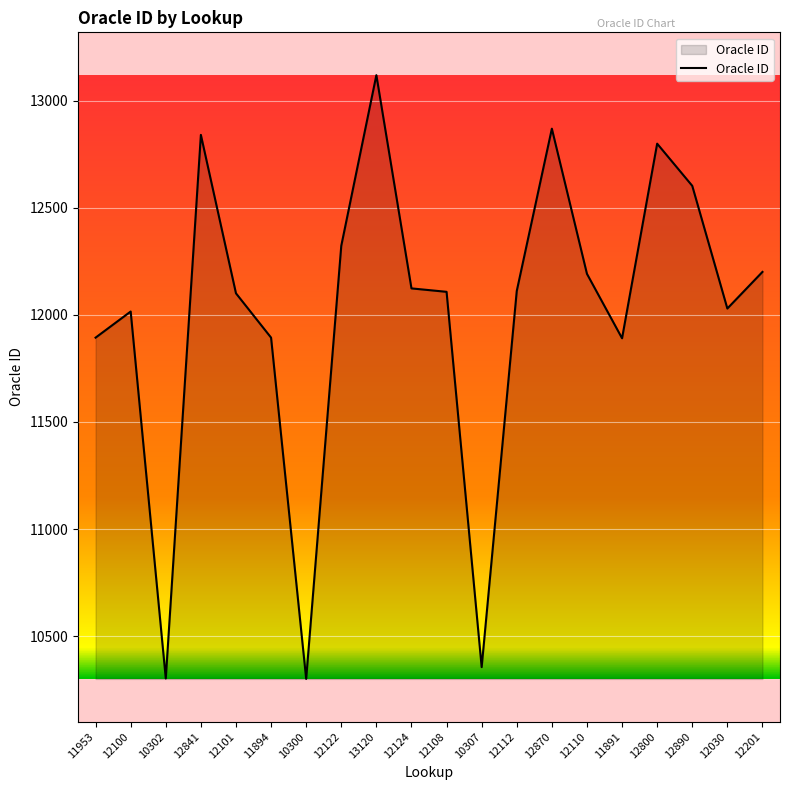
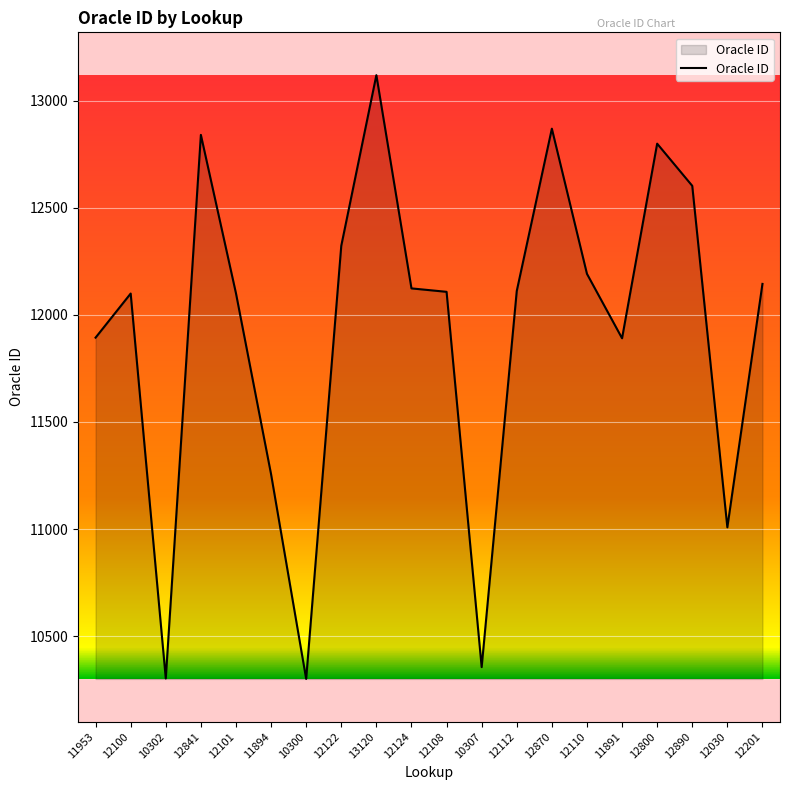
  {
    "11953": 11890,
-   "12100": 12020,
+   "12100": 12100,
    "10302": 10300,
    "12841": 12840,
    "12101": 12100,
-   "11894": 11890,
+   "11894": 11260,
    "10300": 10300,
    "12122": 12320,
    "13120": 13120,
    "12124": 12120,
    "12108": 12110,
    "10307": 10360,
    "12112": 12110,
    "12870": 12870,
    "12110": 12190,
    "11891": 11890,
    "12800": 12800,
    "12890": 12600,
-   "12030": 12030,
-   "12201": 12200
+   "12030": 11010,
+   "12201": 12150
  }
